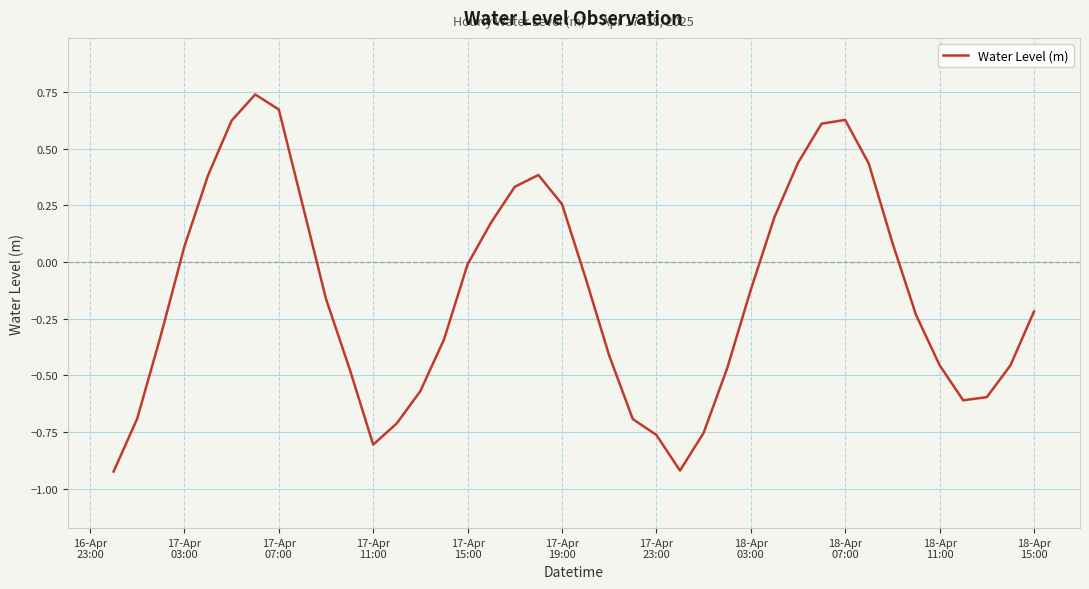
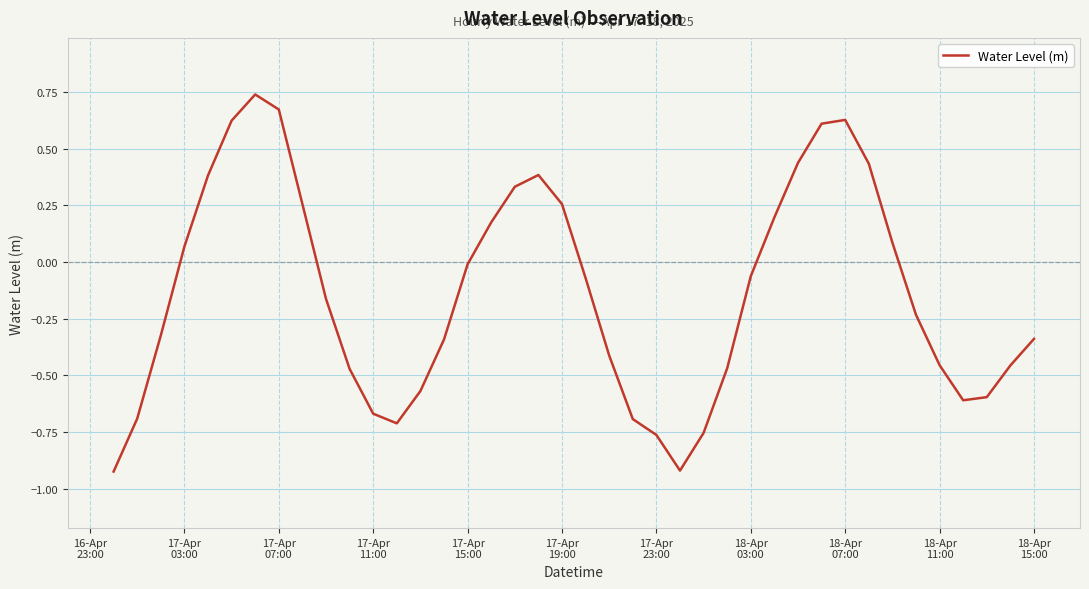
  {
    "17-Apr 03:00": 0.07,
    "17-Apr 07:00": 0.67,
-   "17-Apr 11:00": -0.81,
+   "17-Apr 11:00": -0.67,
    "17-Apr 15:00": -0.01,
    "17-Apr 19:00": 0.26,
    "17-Apr 23:00": -0.76,
-   "18-Apr 03:00": -0.12,
+   "18-Apr 03:00": -0.06,
    "18-Apr 07:00": 0.63,
    "18-Apr 11:00": -0.46,
-   "18-Apr 15:00": -0.22
+   "18-Apr 15:00": -0.34
  }
